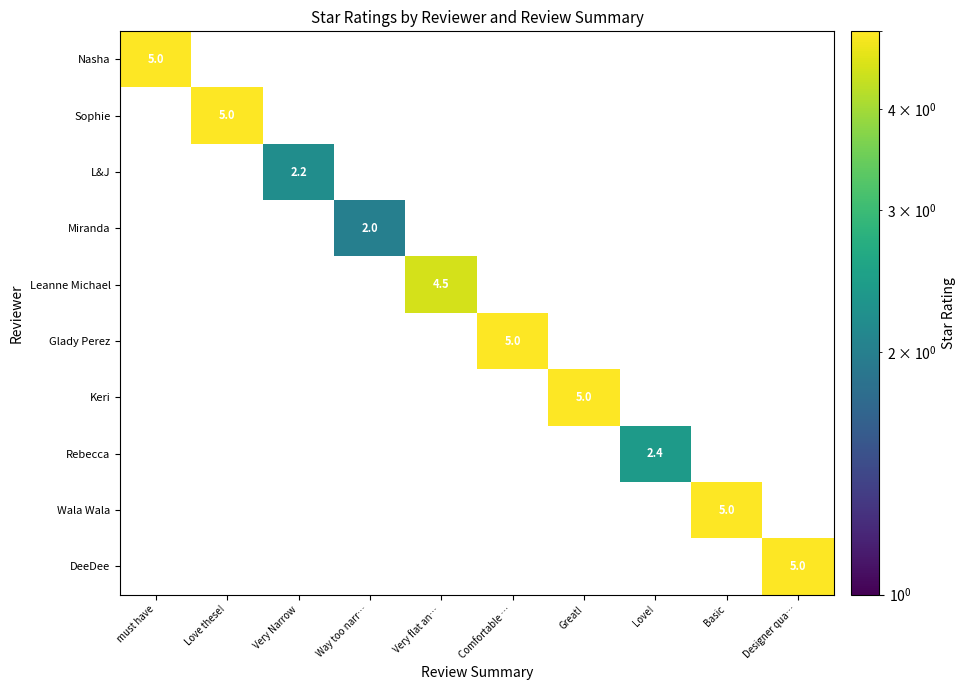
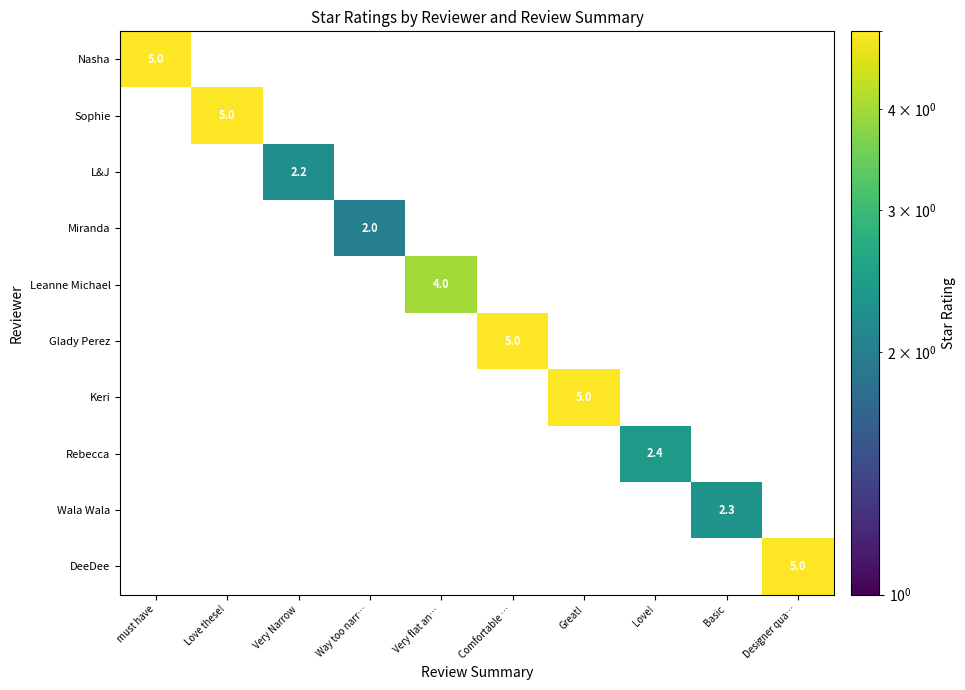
  {
    "Nasha": {
      "must have": 5.0
    },
    "Sophie": {
      "Love these!": 5.0
    },
    "L&J": {
      "Very Narrow": 2.2
    },
    "Miranda": {
      "Way too narr…": 2.0
    },
    "Leanne Michael": {
-     "Very flat an…": 4.5
+     "Very flat an…": 4.0
    },
    "Glady Perez": {
      "Comfortable …": 5.0
    },
    "Keri": {
      "Great!": 5.0
    },
    "Rebecca": {
      "Love!": 2.4
    },
    "Wala Wala": {
-     "Basic": 5.0
+     "Basic": 2.3
    },
    "DeeDee": {
      "Designer qua…": 5.0
    }
  }
